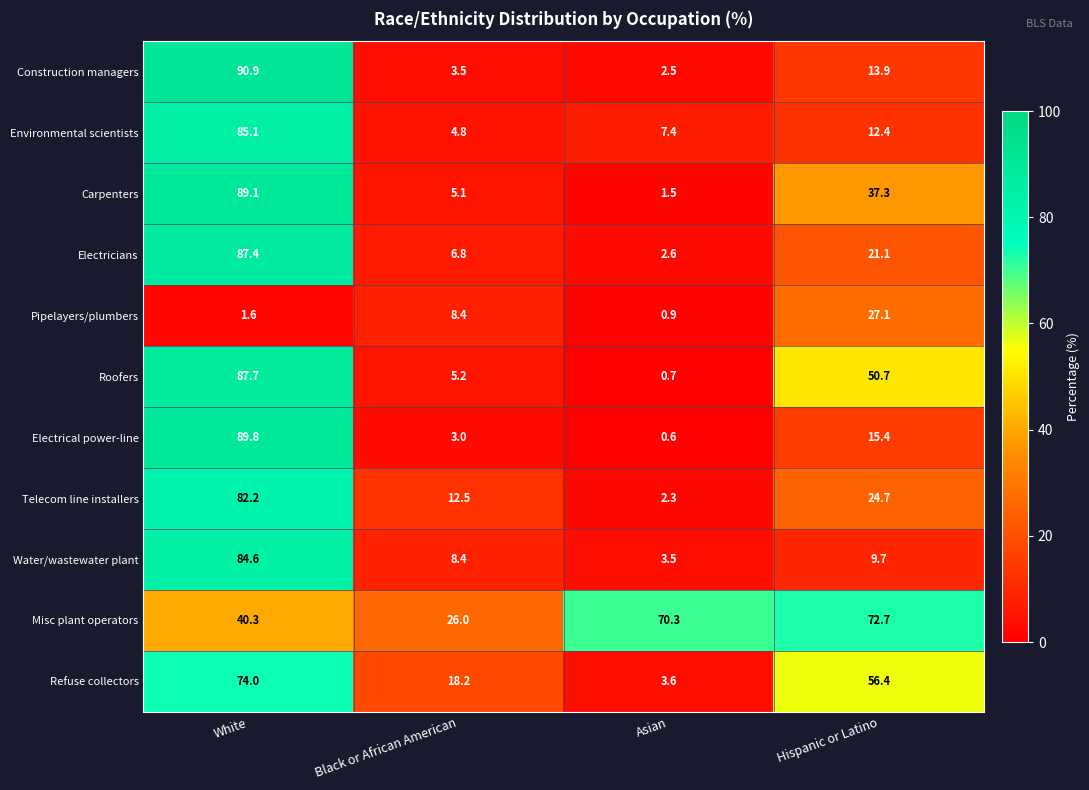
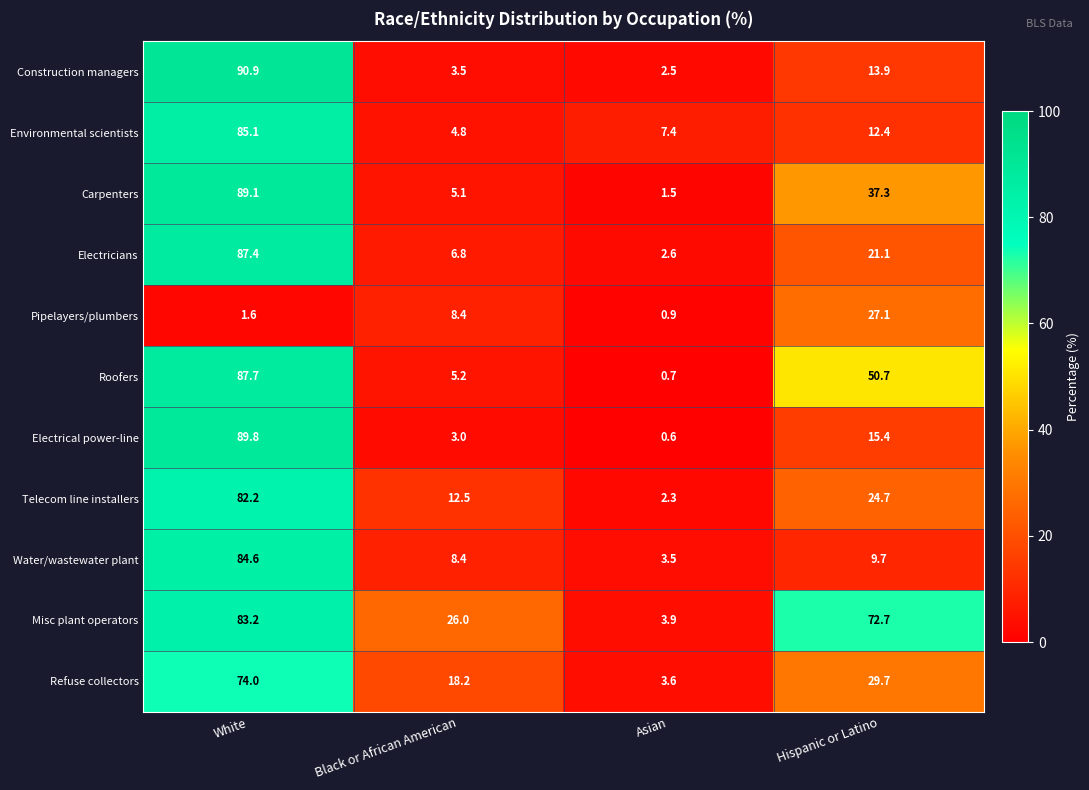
  {
    "Construction managers": {
      "White": 90.9,
      "Black or African American": 3.5,
      "Asian": 2.5,
      "Hispanic or Latino": 13.9
    },
    "Environmental scientists": {
      "White": 85.1,
      "Black or African American": 4.8,
      "Asian": 7.4,
      "Hispanic or Latino": 12.4
    },
    "Carpenters": {
      "White": 89.1,
      "Black or African American": 5.1,
      "Asian": 1.5,
      "Hispanic or Latino": 37.3
    },
    "Electricians": {
      "White": 87.4,
      "Black or African American": 6.8,
      "Asian": 2.6,
      "Hispanic or Latino": 21.1
    },
    "Pipelayers/plumbers": {
      "White": 1.6,
      "Black or African American": 8.4,
      "Asian": 0.9,
      "Hispanic or Latino": 27.1
    },
    "Roofers": {
      "White": 87.7,
      "Black or African American": 5.2,
      "Asian": 0.7,
      "Hispanic or Latino": 50.7
    },
    "Electrical power-line": {
      "White": 89.8,
      "Black or African American": 3.0,
      "Asian": 0.6,
      "Hispanic or Latino": 15.4
    },
    "Telecom line installers": {
      "White": 82.2,
      "Black or African American": 12.5,
      "Asian": 2.3,
      "Hispanic or Latino": 24.7
    },
    "Water/wastewater plant": {
      "White": 84.6,
      "Black or African American": 8.4,
      "Asian": 3.5,
      "Hispanic or Latino": 9.7
    },
    "Misc plant operators": {
-     "White": 40.3,
+     "White": 83.2,
      "Black or African American": 26.0,
-     "Asian": 70.3,
+     "Asian": 3.9,
      "Hispanic or Latino": 72.7
    },
    "Refuse collectors": {
      "White": 74.0,
      "Black or African American": 18.2,
      "Asian": 3.6,
-     "Hispanic or Latino": 56.4
+     "Hispanic or Latino": 29.7
    }
  }
